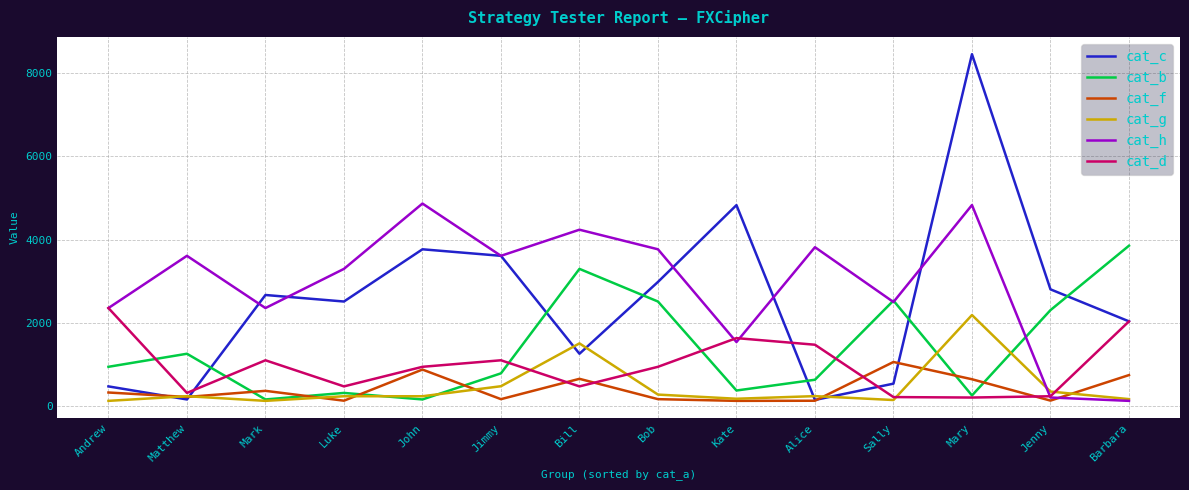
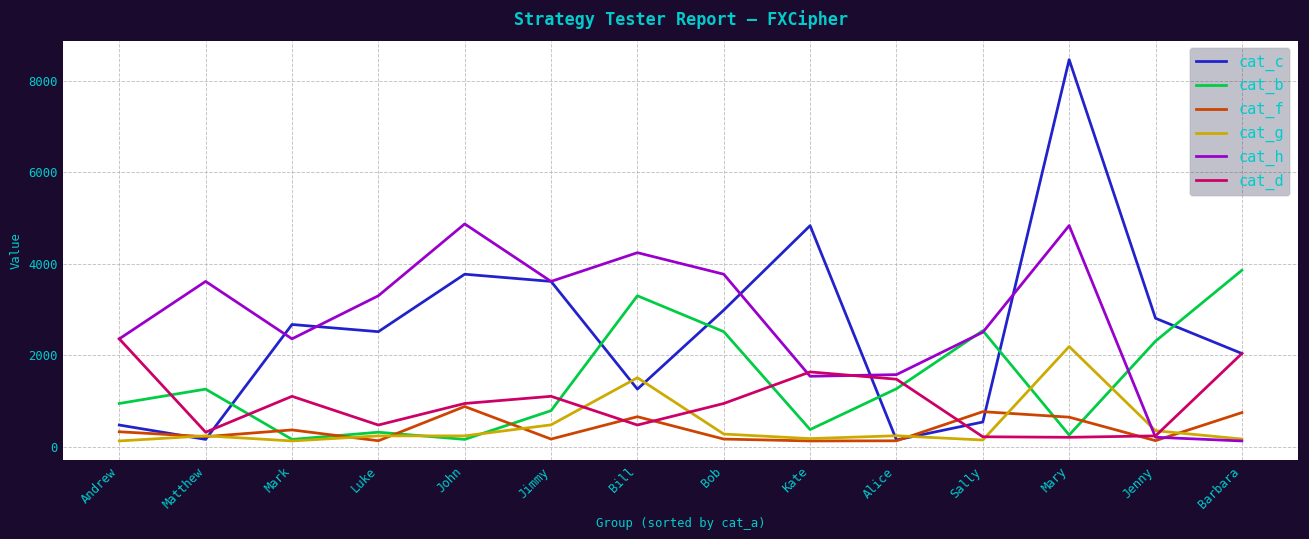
  {
    "cat_c": {
      "Andrew": 500,
      "Mark": 2700,
      "Luke": 2500,
      "John": 3800,
      "Bill": 1300,
      "Bob": 3000,
      "Kate": 4800,
      "Sally": 500,
      "Mary": 8500,
      "Jenny": 2800
    },
    "cat_b": {
      "Andrew": 900,
      "Matthew": 1300,
      "Luke": 300,
      "John": 200,
      "Jimmy": 800,
      "Bill": 3300,
      "Bob": 2500,
      "Kate": 400,
-     "Alice": 600,
+     "Alice": 1300,
      "Jenny": 2300,
      "Barbara": 3900
    },
    "cat_f": {
      "Andrew": 300,
      "Mark": 400,
      "Luke": 100,
      "John": 900,
      "Jimmy": 200,
      "Bill": 700,
      "Bob": 200,
-     "Sally": 1100,
+     "Sally": 800,
      "Mary": 600,
      "Jenny": 100,
      "Barbara": 700
    },
    "cat_g": {
      "Andrew": 100,
      "Luke": 200,
      "John": 200,
      "Jimmy": 500,
      "Bill": 1500,
      "Bob": 300,
      "Alice": 200,
      "Sally": 100,
      "Mary": 2200,
      "Jenny": 300
    },
    "cat_h": {
      "Matthew": 3600,
      "Mark": 2400,
      "Luke": 3300,
      "John": 4900,
      "Bill": 4200,
      "Bob": 3800,
      "Kate": 1500,
-     "Alice": 3800,
+     "Alice": 1600,
      "Mary": 4800
    },
    "cat_d": {
      "Matthew": 300,
      "Mark": 1100,
      "Luke": 500,
      "John": 900,
      "Jimmy": 1100,
      "Bill": 500,
      "Bob": 900,
      "Kate": 1600,
      "Alice": 1500,
      "Sally": 200
    }
  }
